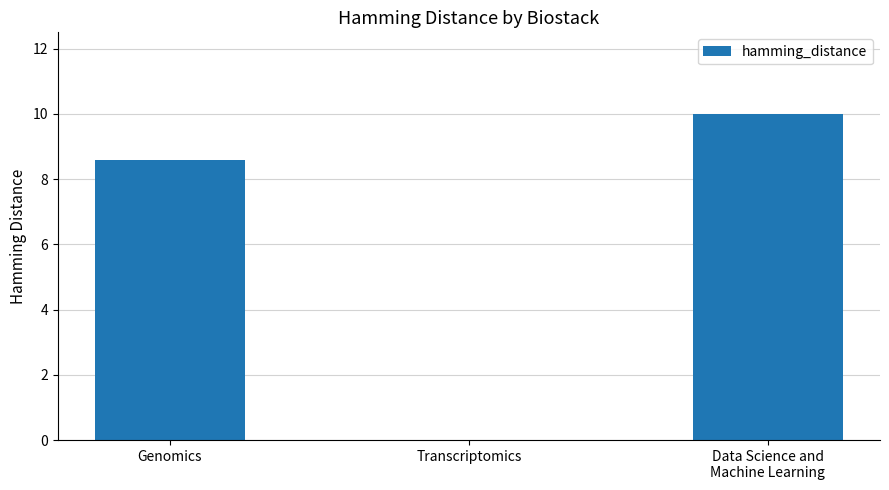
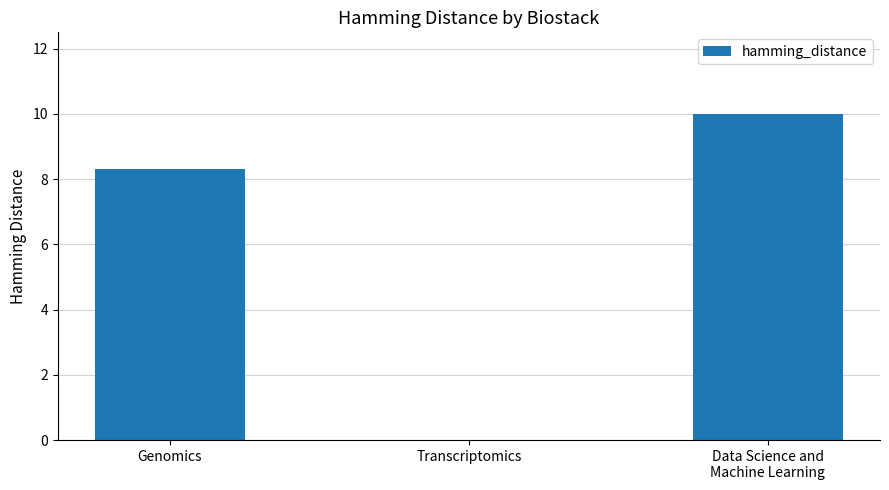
  {
-   "Genomics": 8.6,
+   "Genomics": 8.3,
    "Transcriptomics": 0.0,
    "Data Science and Machine Learning": 10.0
  }
